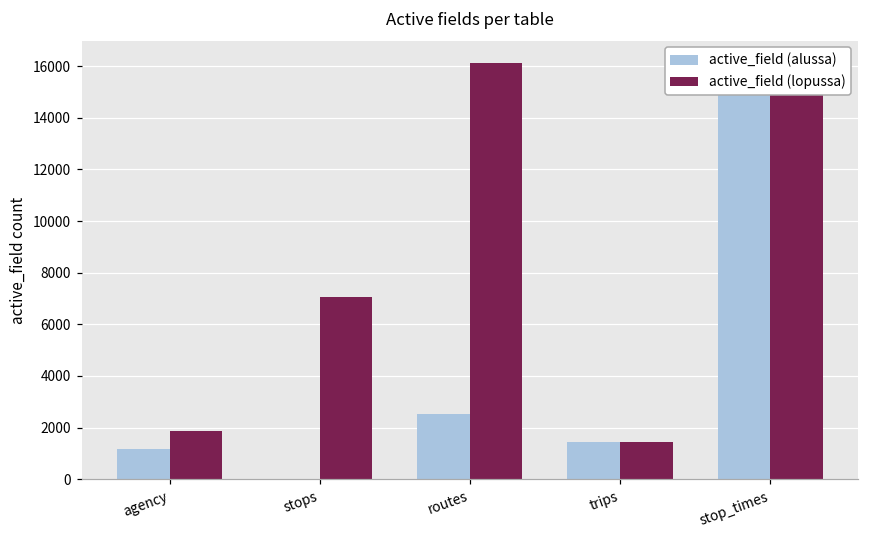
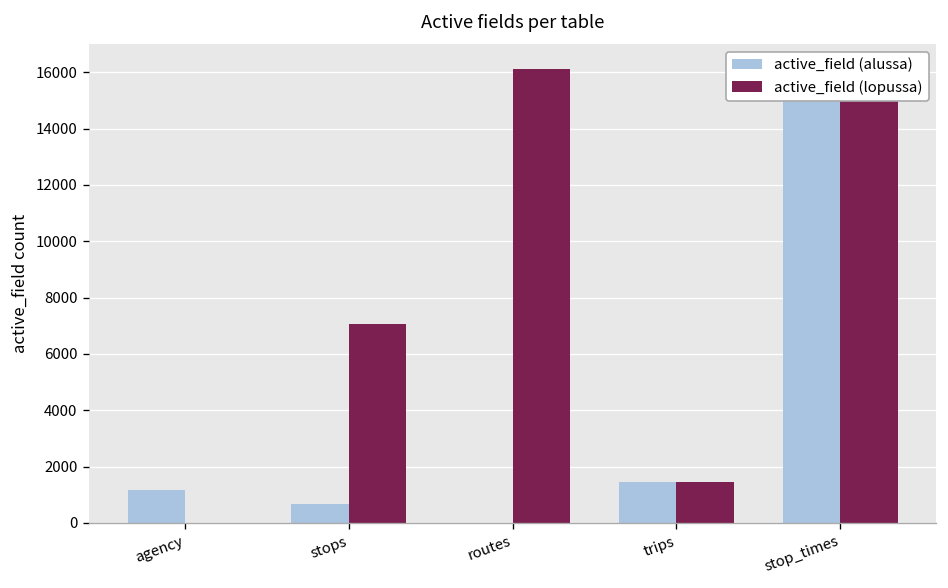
  {
    "active_field (alussa)": {
      "agency": 1200,
-     "stops": 0,
-     "routes": 2500,
+     "stops": 700,
+     "routes": 0,
      "trips": 1400
    },
    "active_field (lopussa)": {
-     "agency": 1900,
+     "agency": 0,
      "stops": 7100,
      "routes": 16100,
      "trips": 1400
    }
  }
